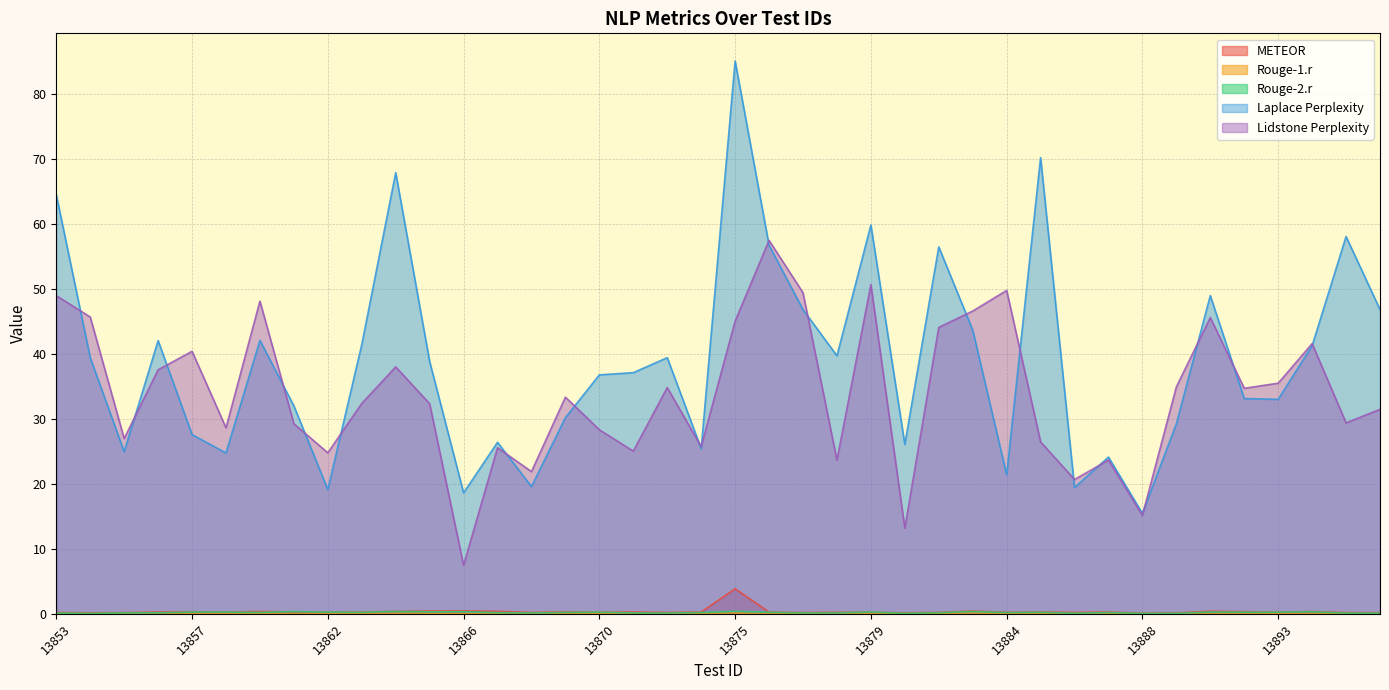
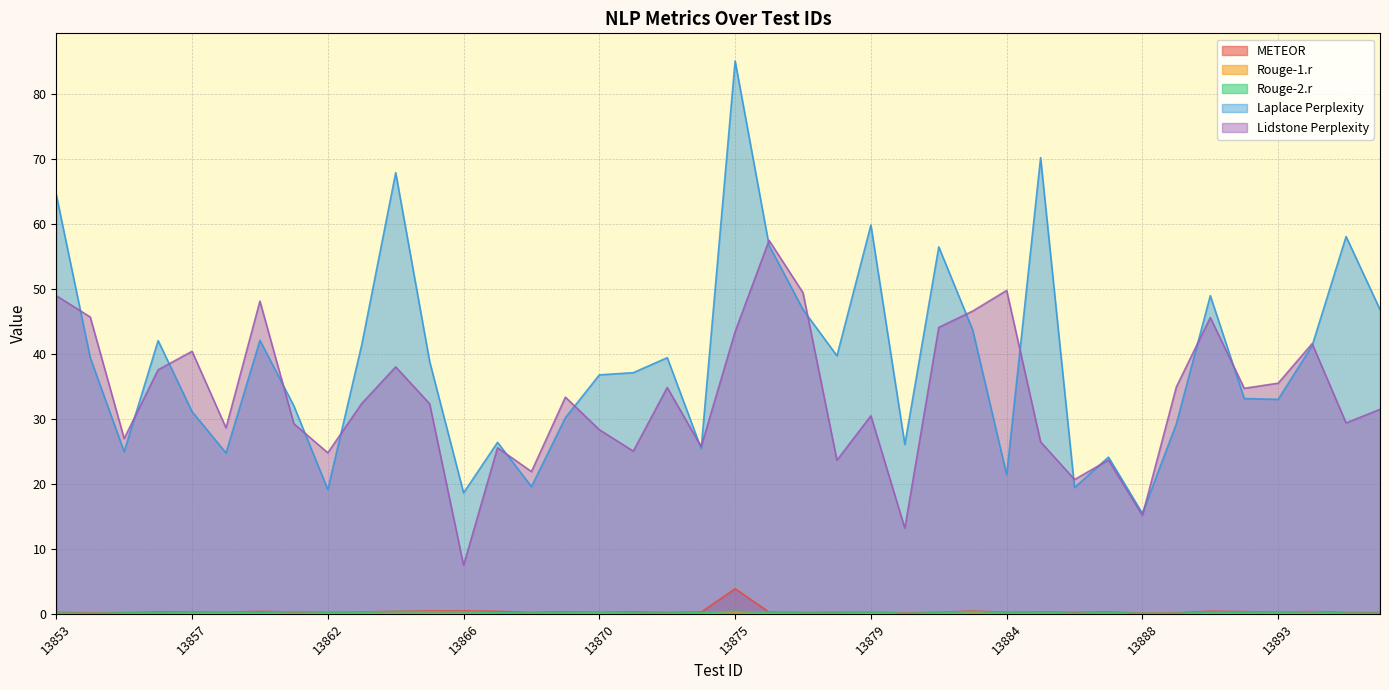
  {
    "METEOR": {
      "13875": 4
    },
    "Laplace Perplexity": {
      "13853": 65,
-     "13857": 28,
+     "13857": 31,
      "13862": 19,
      "13866": 19,
      "13870": 37,
      "13875": 85,
      "13879": 60,
      "13884": 21,
      "13893": 33
    },
    "Lidstone Perplexity": {
      "13853": 49,
      "13857": 40,
      "13862": 25,
      "13866": 7,
      "13870": 28,
-     "13875": 45,
-     "13879": 51,
+     "13875": 43,
+     "13879": 31,
      "13884": 50,
      "13893": 36
    }
  }
